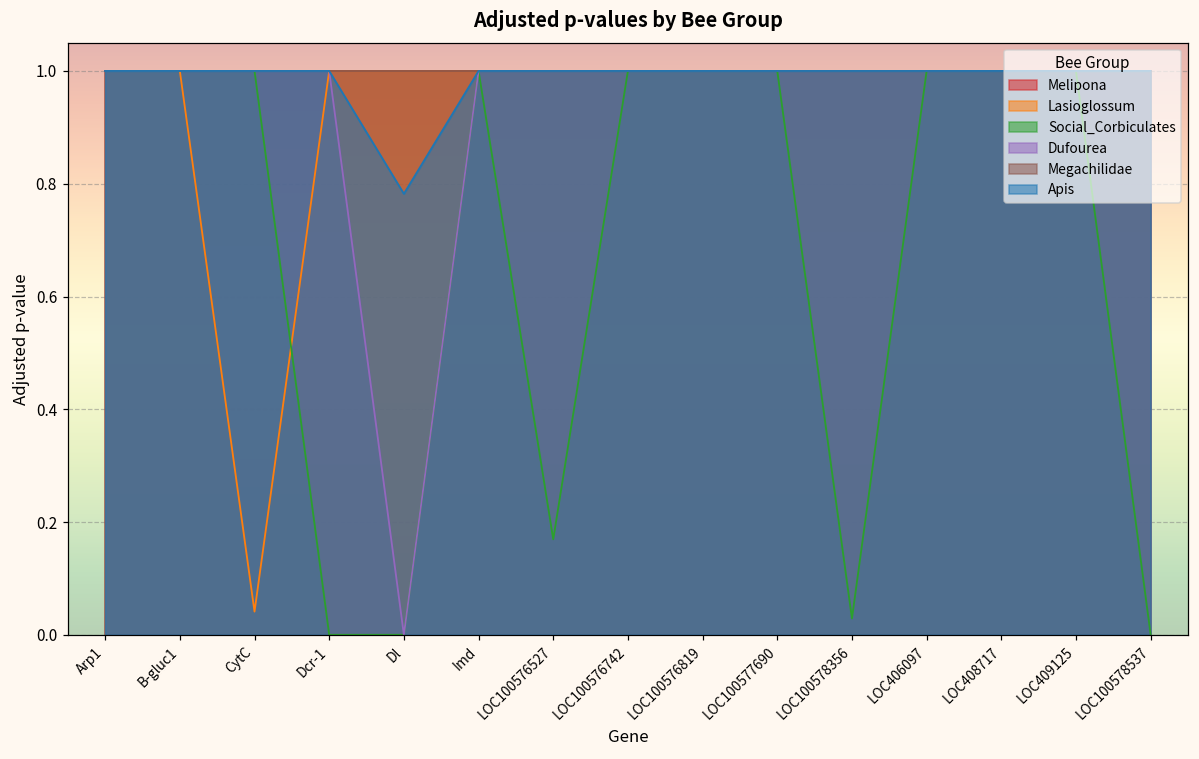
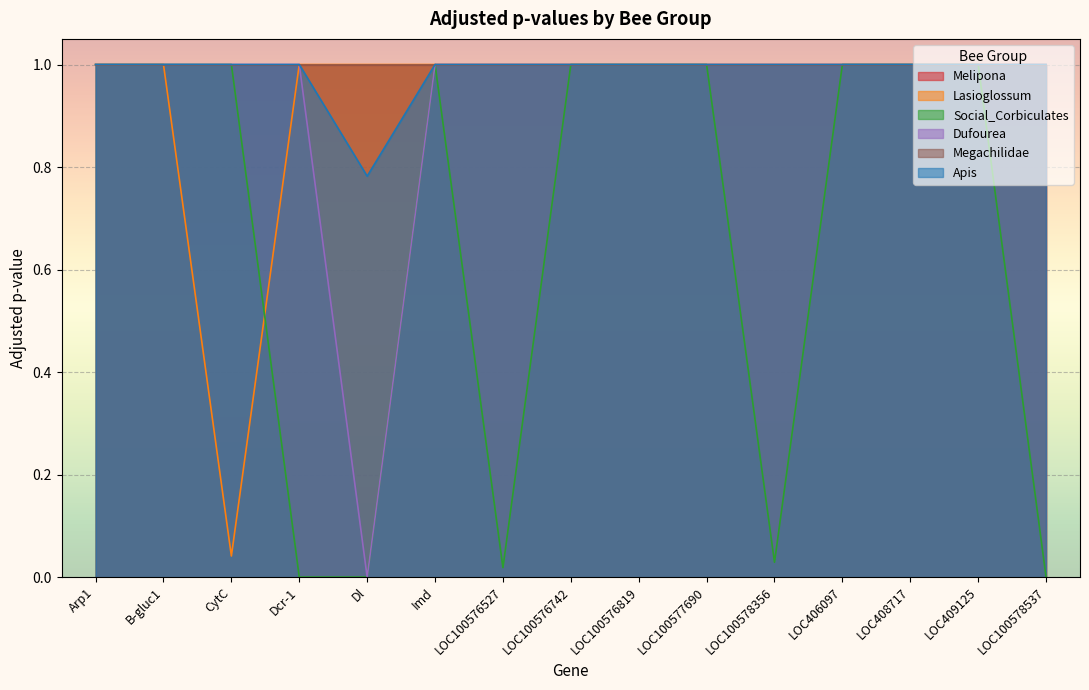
  {
    "Lasioglossum": {
      "CytC": 0.04
    },
    "Social_Corbiculates": {
      "Dcr-1": 0.00,
-     "LOC100576527": 0.17,
+     "LOC100576527": 0.02,
      "LOC100578356": 0.03,
      "LOC100578537": 0.00
    },
    "Apis": {
      "Dl": 0.78
    }
  }
